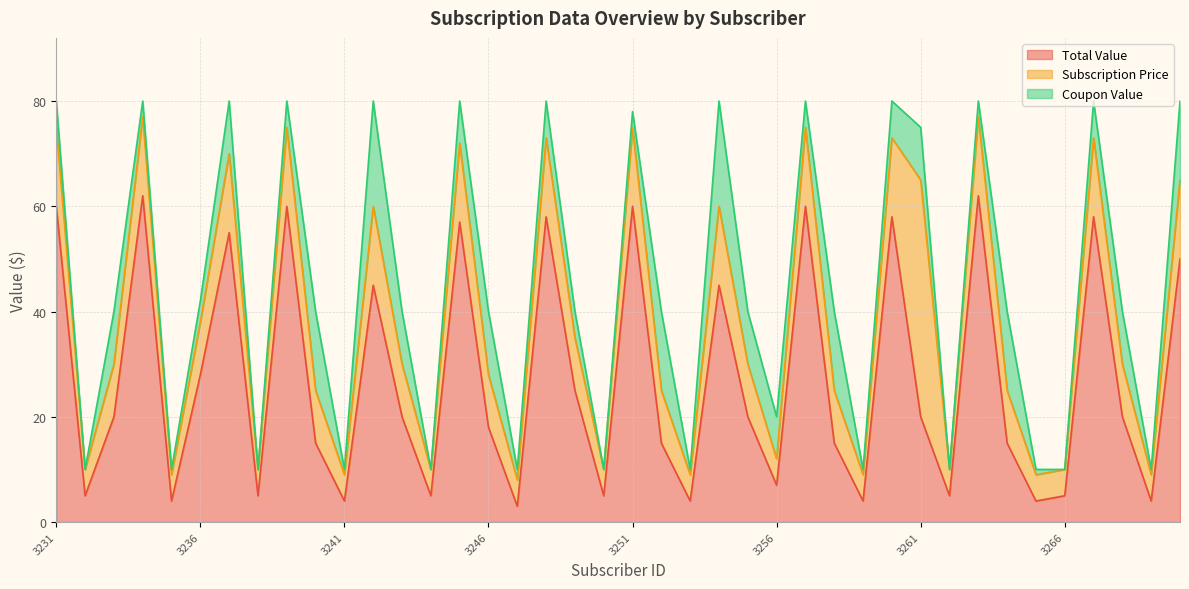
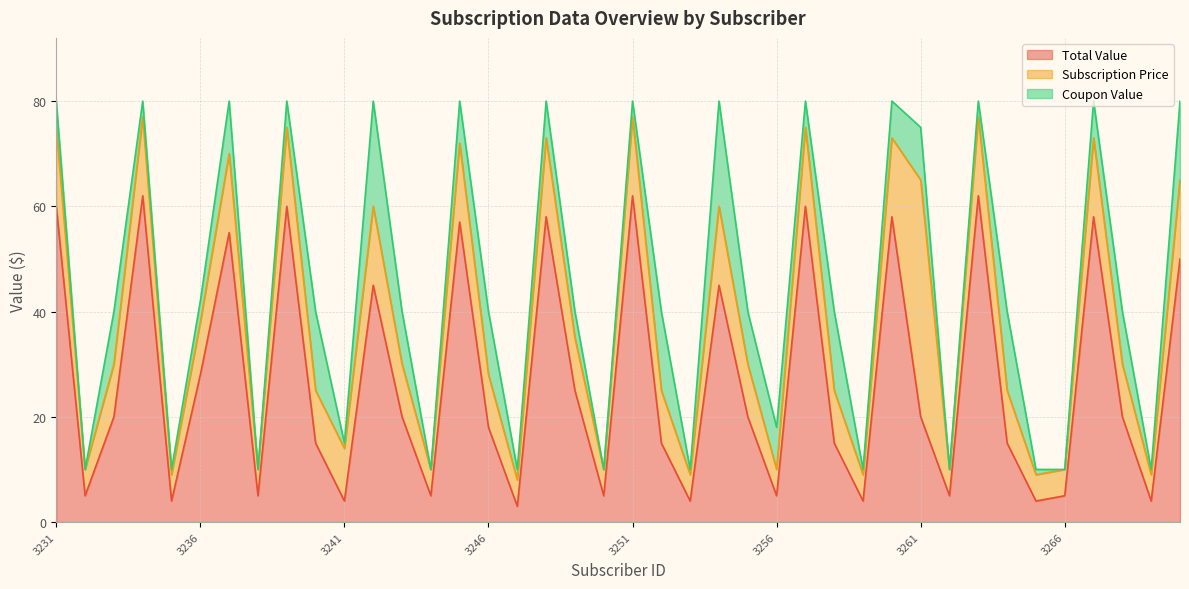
  {
    "Total Value": {
      "3231": 60,
      "3236": 28,
      "3241": 4,
      "3246": 18,
-     "3251": 60,
-     "3256": 7,
+     "3251": 62,
+     "3256": 5,
      "3261": 20,
      "3266": 5
    },
    "Subscription Price": {
      "3231": 15,
      "3236": 10,
-     "3241": 5,
+     "3241": 10,
      "3246": 10,
      "3251": 15,
      "3256": 5,
      "3261": 45
    },
    "Coupon Value": {
      "3231": 5,
      "3236": 4,
      "3241": 1,
      "3246": 12,
      "3251": 3,
      "3256": 8,
      "3261": 10
    }
  }
